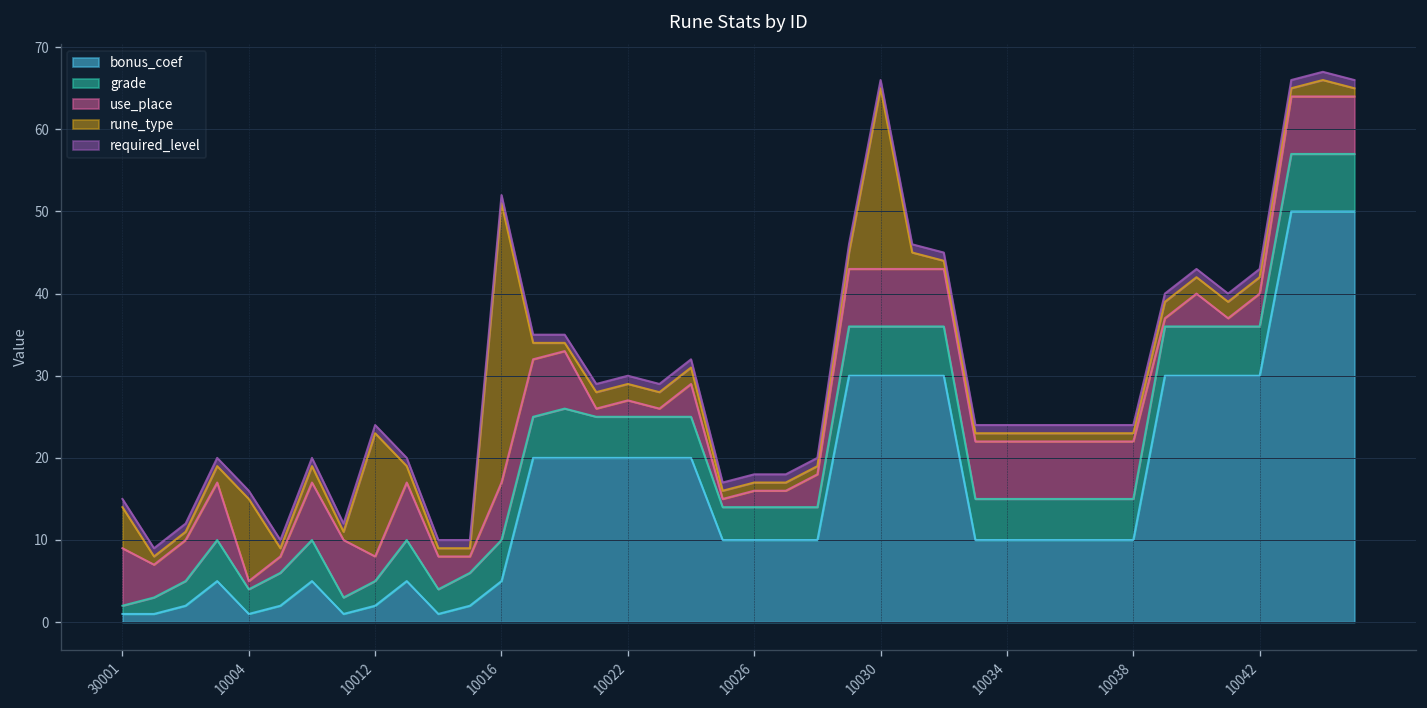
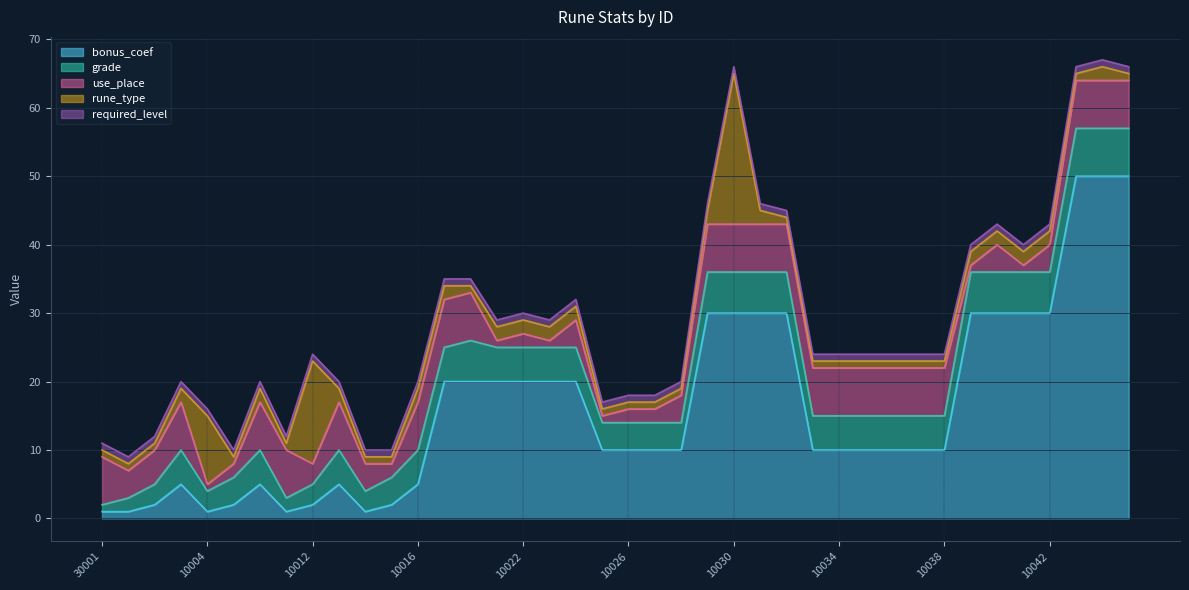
  {
    "rune_type": {
-     "30001": 5,
+     "30001": 1,
      "10004": 10,
      "10012": 15,
-     "10016": 34,
+     "10016": 2,
      "10022": 2,
      "10026": 1,
      "10030": 22,
      "10034": 1,
      "10038": 1,
      "10042": 2
    }
  }
